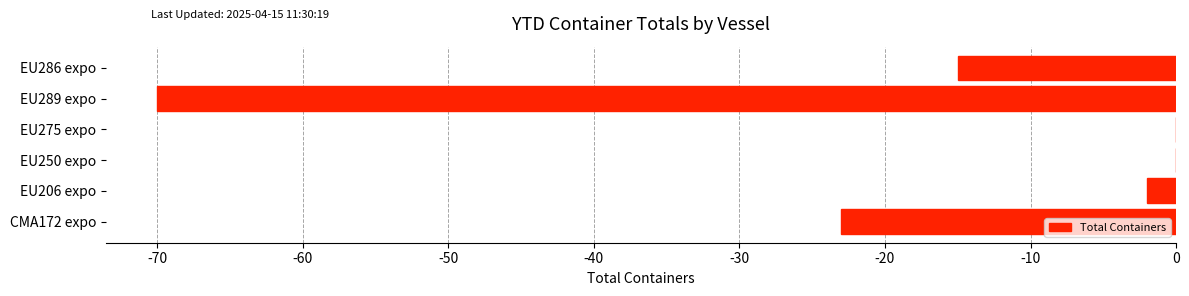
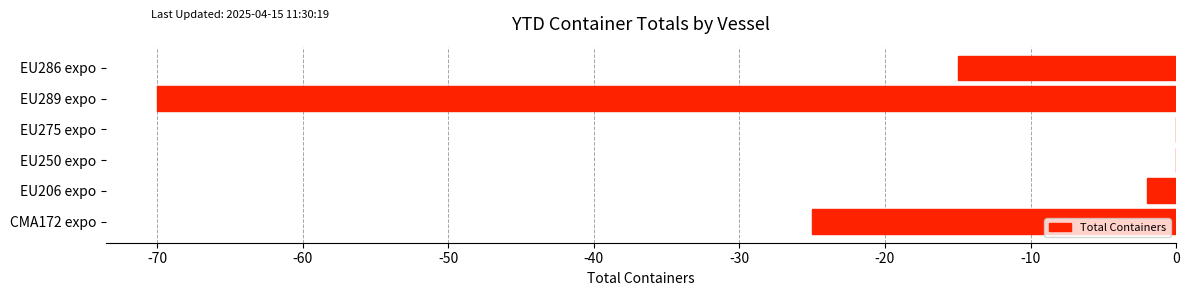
  {
    "EU286 expo": -15.0,
    "EU289 expo": -70.0,
    "EU275 expo": 0.0,
    "EU250 expo": 0.0,
    "EU206 expo": -2.0,
-   "CMA172 expo": -23.0
+   "CMA172 expo": -25.0
  }
